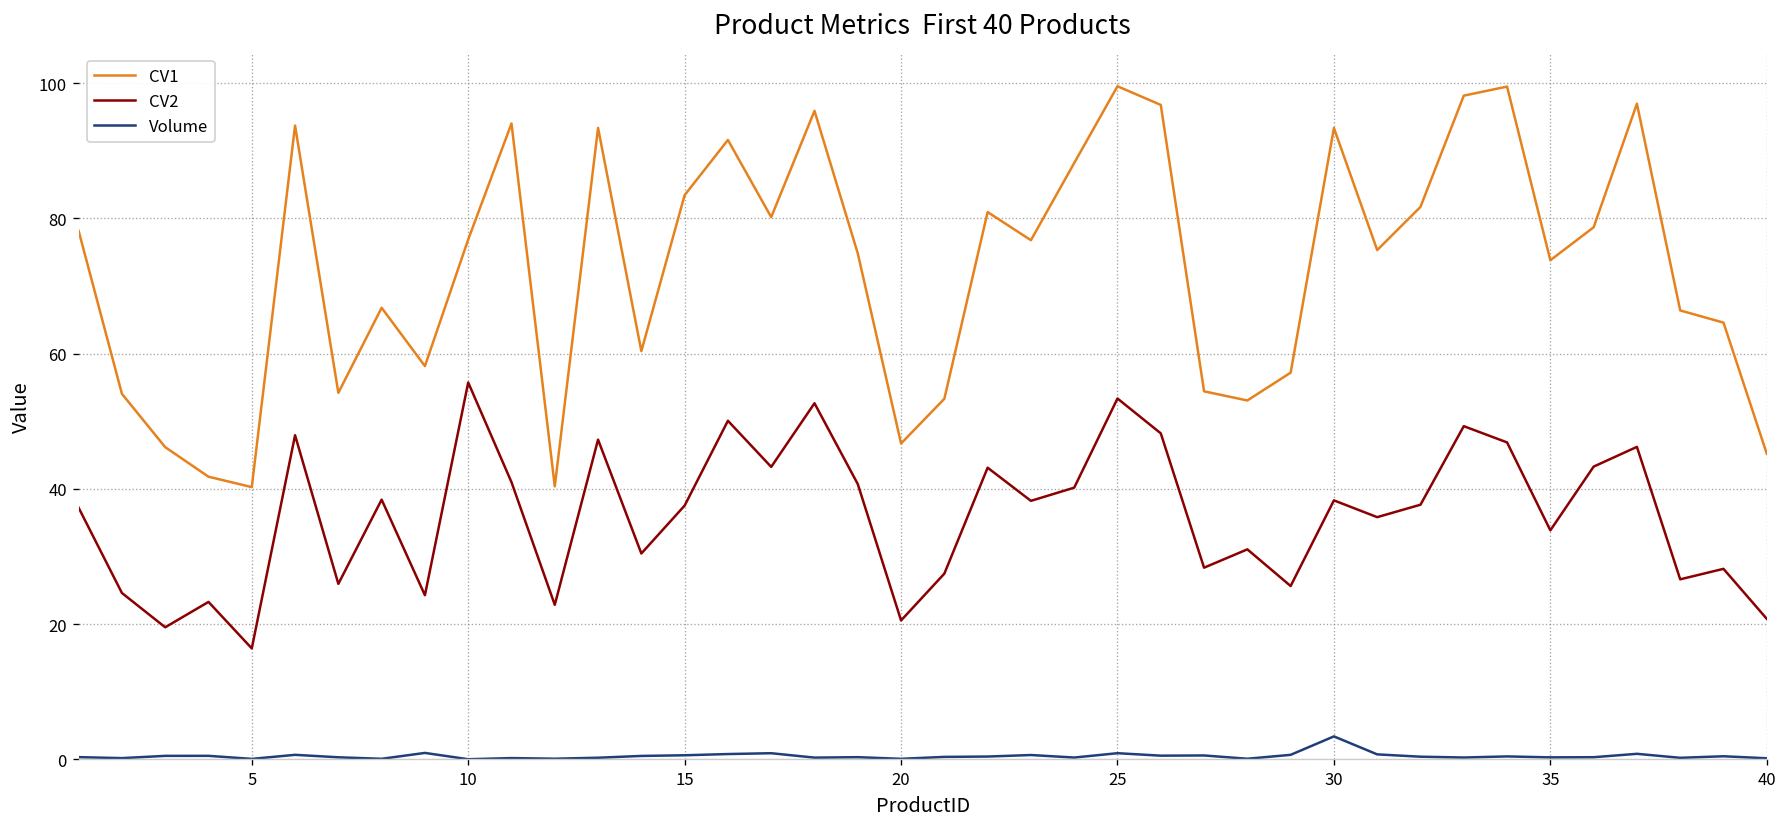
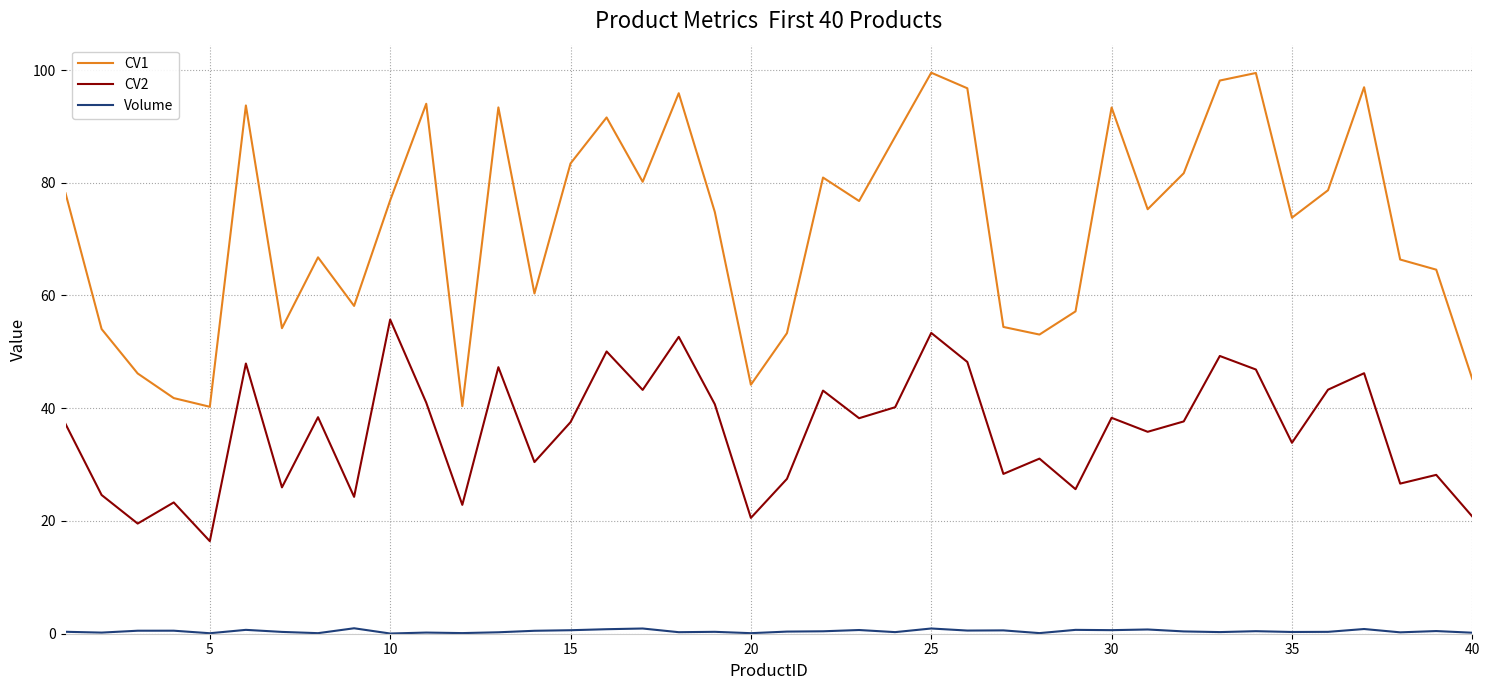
  {
    "CV1": {
      "5": 40,
      "10": 77,
      "15": 83,
-     "20": 47,
+     "20": 44,
      "25": 100,
      "30": 93,
      "35": 74,
      "40": 45
    },
    "CV2": {
      "5": 16,
      "10": 56,
      "15": 38,
      "20": 21,
      "25": 53,
      "30": 38,
      "35": 34,
      "40": 21
    },
    "Volume": {
      "5": 0,
      "10": 0,
      "15": 1,
      "20": 0,
      "25": 1,
-     "30": 3,
+     "30": 1,
      "35": 0,
      "40": 0
    }
  }
